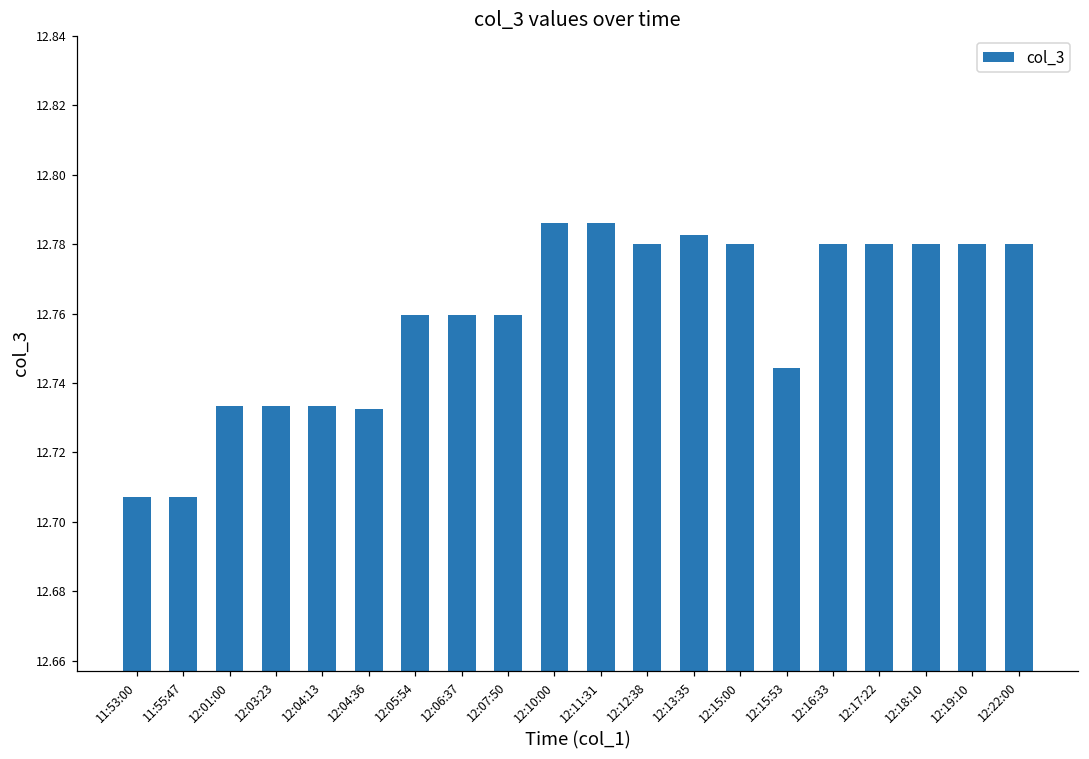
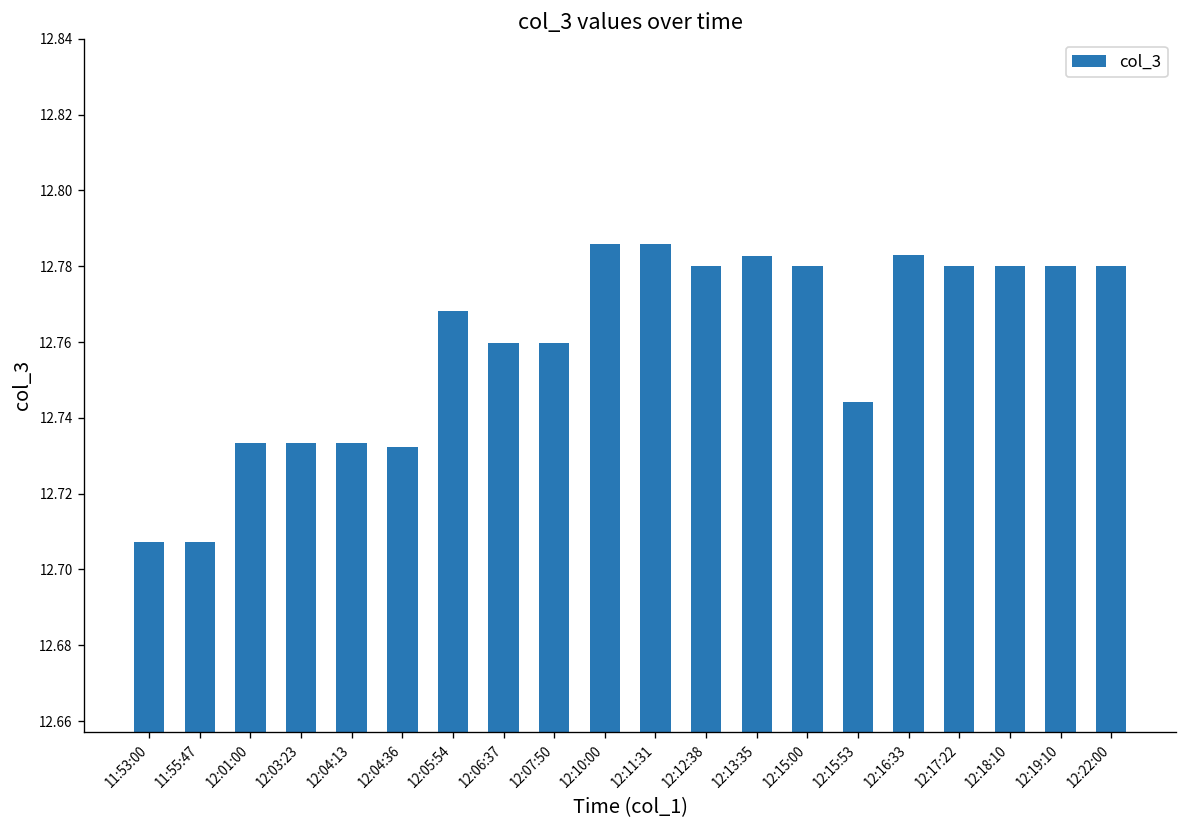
  {
    "11:53:00": 12.707,
    "11:55:47": 12.707,
    "12:01:00": 12.733,
    "12:03:23": 12.733,
    "12:04:13": 12.733,
    "12:04:36": 12.732,
-   "12:05:54": 12.760,
+   "12:05:54": 12.768,
    "12:06:37": 12.760,
    "12:07:50": 12.760,
    "12:10:00": 12.786,
    "12:11:31": 12.786,
    "12:12:38": 12.780,
    "12:13:35": 12.783,
    "12:15:00": 12.780,
    "12:15:53": 12.744,
-   "12:16:33": 12.780,
+   "12:16:33": 12.783,
    "12:17:22": 12.780,
    "12:18:10": 12.780,
    "12:19:10": 12.780,
    "12:22:00": 12.780
  }
